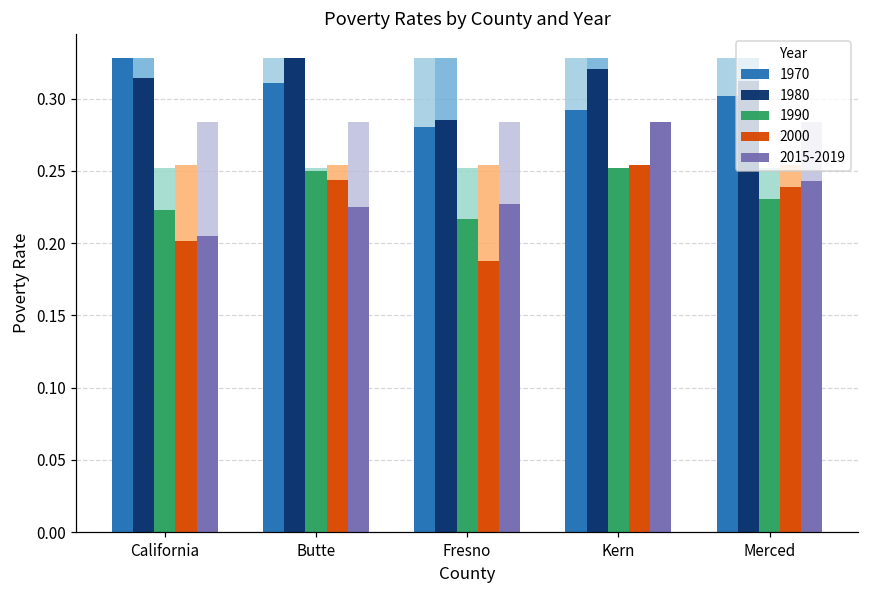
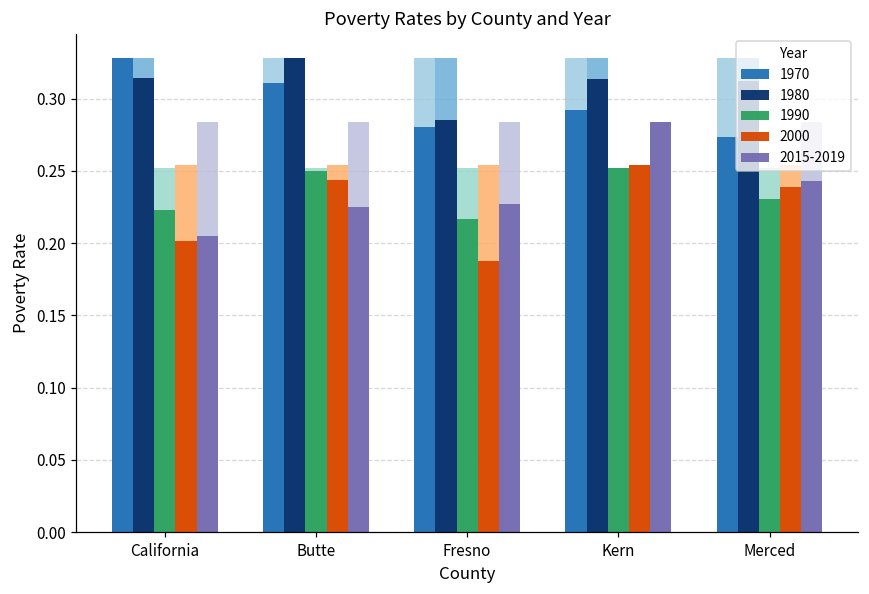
  {
    "1970": {
      "California": 0.328,
-     "Merced": 0.302
+     "Merced": 0.273
    },
    "1980": {
      "Butte": 0.328,
-     "Kern": 0.320
+     "Kern": 0.313
    },
    "1990": {
      "Butte": 0.250,
      "Kern": 0.252
    },
    "2000": {
      "Kern": 0.254
    },
    "2015-2019": {
      "Kern": 0.284
    }
  }
